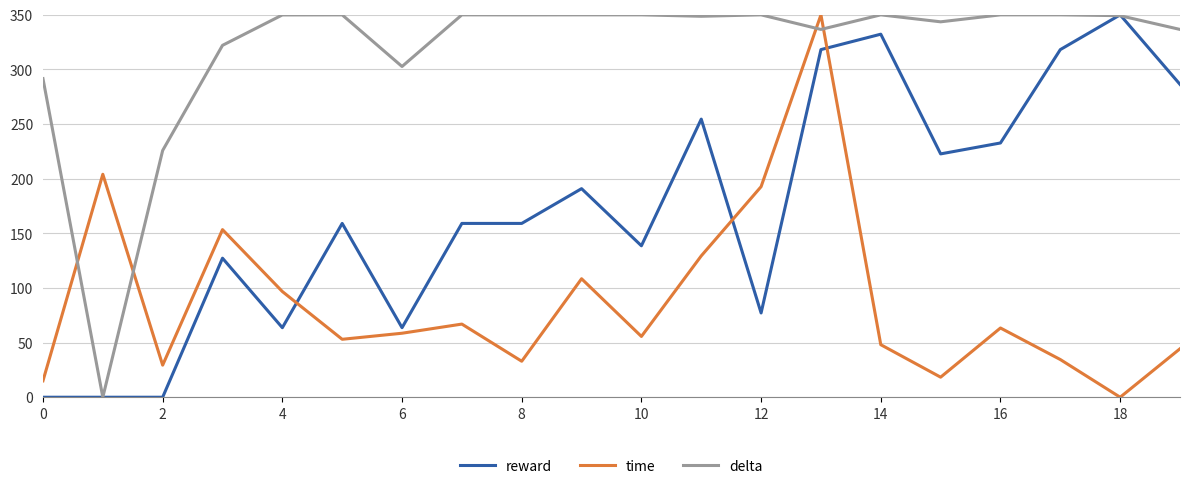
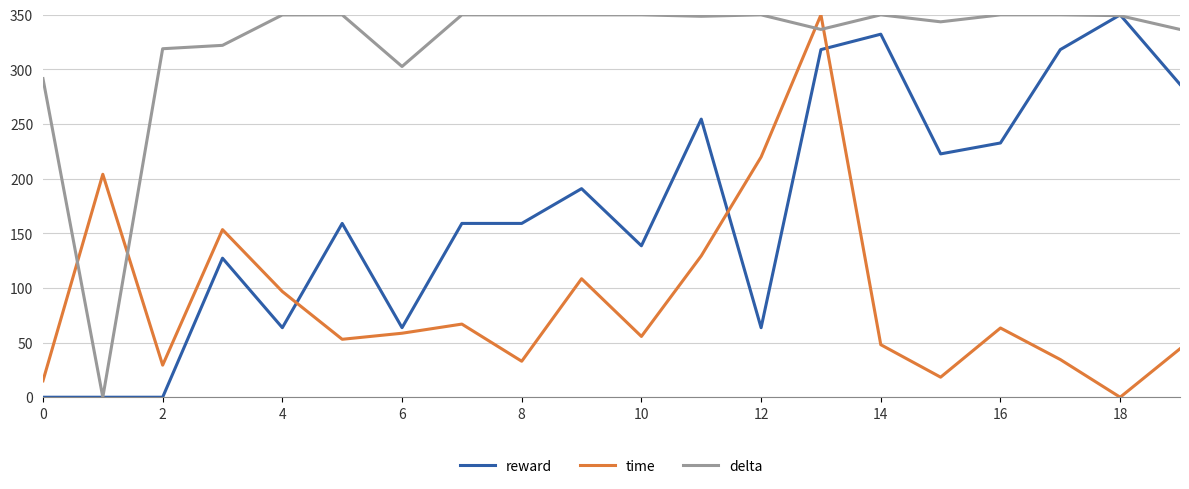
  {
    "reward": {
      "0": 0,
      "2": 0,
      "4": 64,
      "6": 64,
      "8": 159,
      "10": 139,
-     "12": 77,
+     "12": 64,
      "14": 332,
      "16": 233
    },
    "time": {
      "0": 15,
      "2": 29,
      "4": 97,
      "6": 59,
      "8": 33,
      "10": 56,
-     "12": 193,
+     "12": 220,
      "14": 48,
      "16": 63,
      "18": 0
    },
    "delta": {
      "0": 292,
-     "2": 226,
+     "2": 319,
      "4": 350,
      "6": 303,
      "8": 350,
      "10": 350,
      "12": 350,
      "14": 350,
      "16": 350
    }
  }
